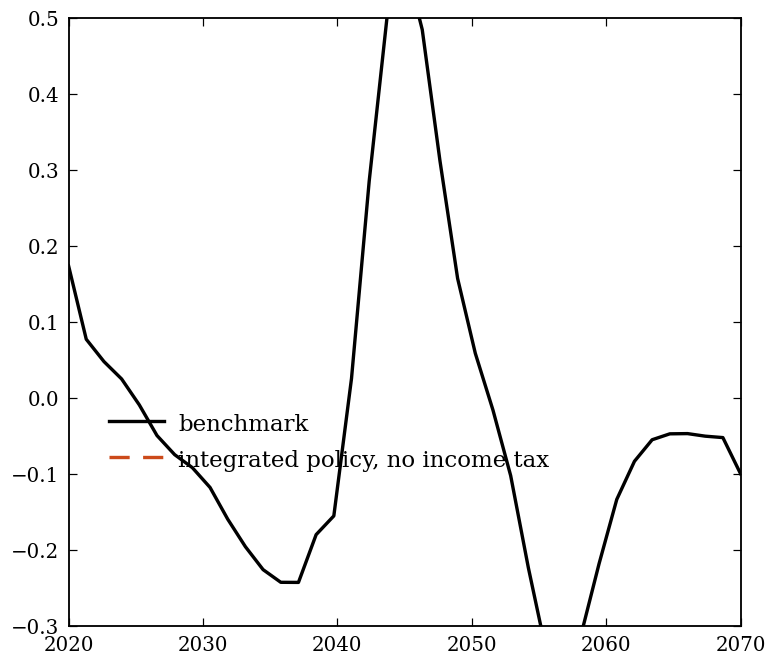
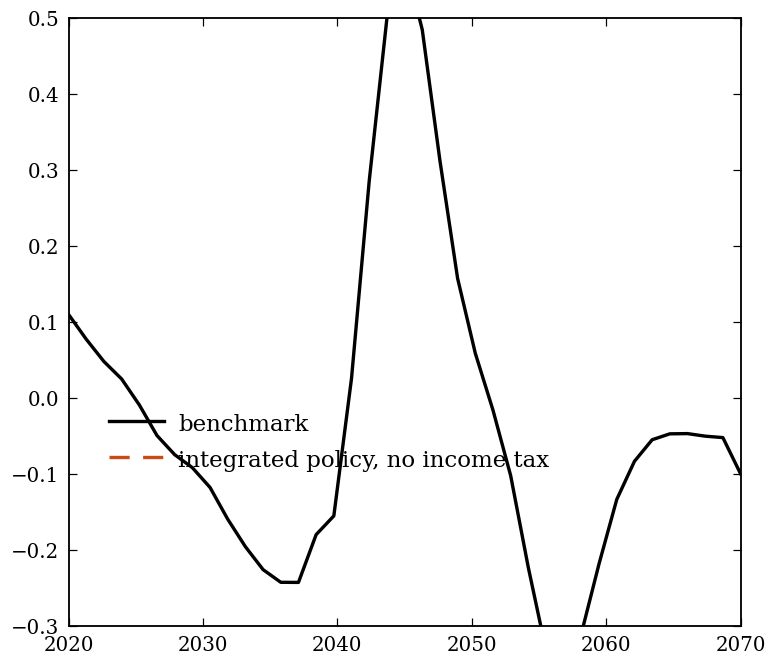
  {
    "benchmark": {
-     "2020": 0.17,
+     "2020": 0.11,
      "2070": -0.10
    }
  }
